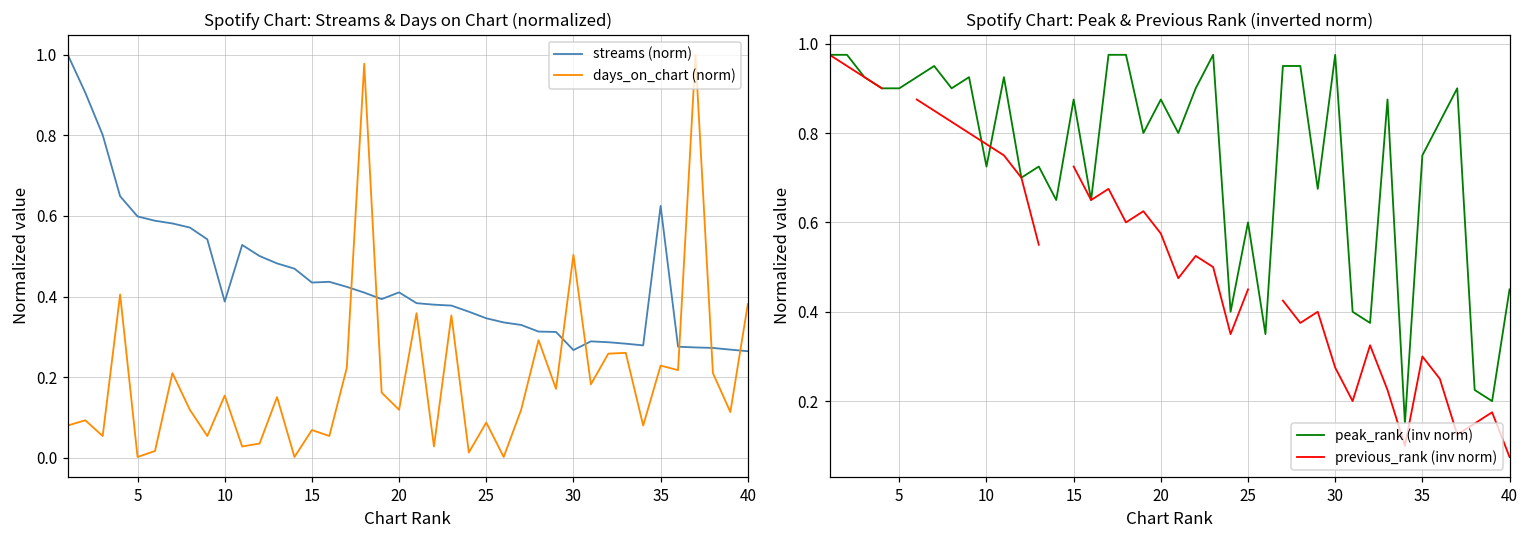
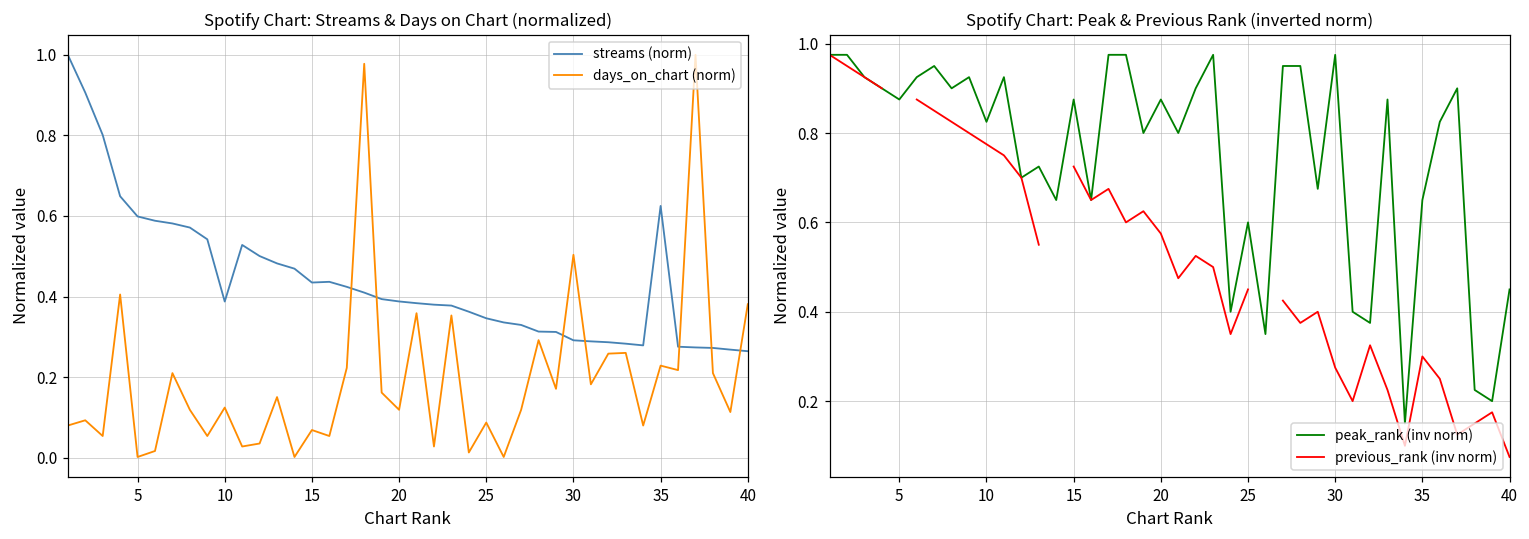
  {
    "Spotify Chart: Streams & Days on Chart (normalized)": {
      "streams (norm)": {
        "5": 0.60,
        "10": 0.39,
        "15": 0.43,
-       "20": 0.41,
+       "20": 0.39,
        "25": 0.35,
-       "30": 0.27,
+       "30": 0.29,
        "35": 0.62,
        "40": 0.26
      },
      "days_on_chart (norm)": {
        "5": 0.00,
-       "10": 0.15,
+       "10": 0.12,
        "15": 0.07,
        "20": 0.12,
        "25": 0.09,
        "30": 0.50,
        "35": 0.23,
        "40": 0.38
      }
    },
    "Spotify Chart: Peak & Previous Rank (inverted norm)": {
      "peak_rank (inv norm)": {
-       "5": 0.90,
-       "10": 0.73,
+       "5": 0.88,
+       "10": 0.83,
        "15": 0.88,
        "20": 0.88,
        "25": 0.60,
        "30": 0.98,
-       "35": 0.75,
+       "35": 0.65,
        "40": 0.45
      },
      "previous_rank (inv norm)": {
        "10": 0.78,
        "15": 0.73,
        "20": 0.58,
        "25": 0.45,
        "30": 0.28,
        "35": 0.30,
        "40": 0.07
      }
    }
  }
